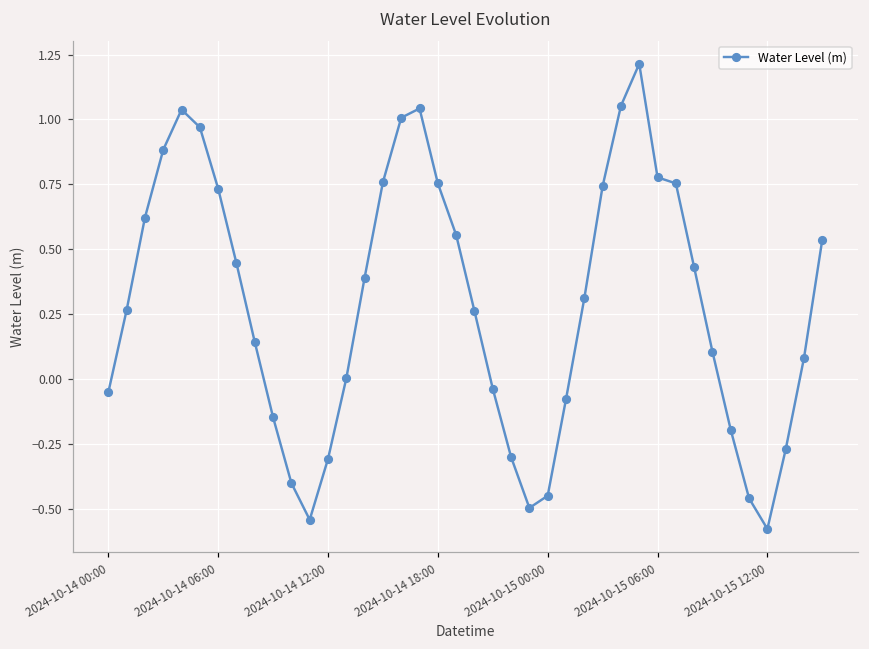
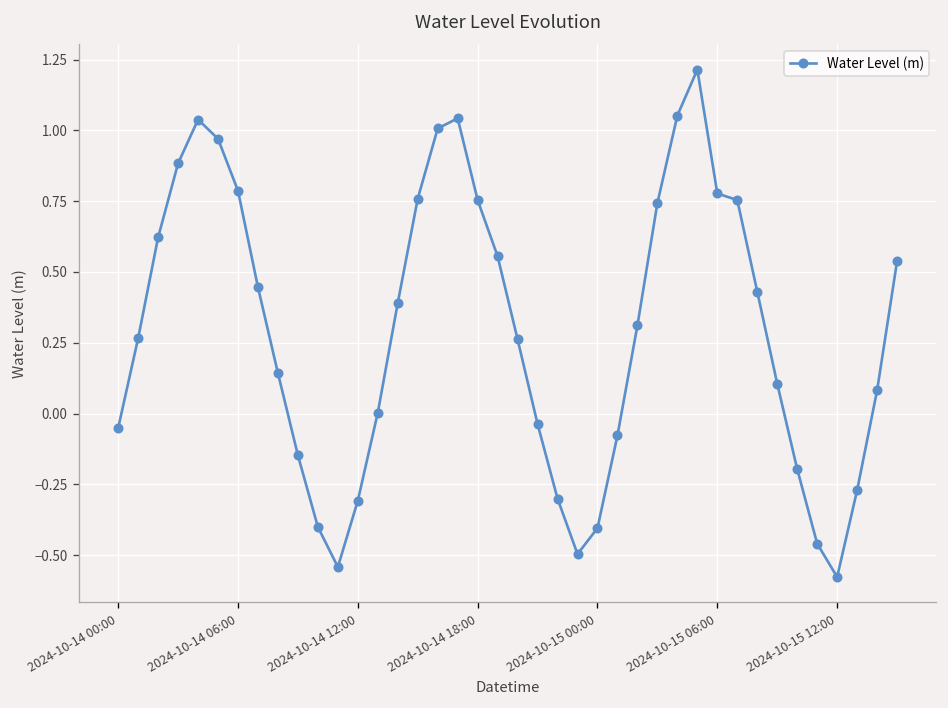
  {
    "2024-10-14 00:00": -0.05,
-   "2024-10-14 06:00": 0.73,
+   "2024-10-14 06:00": 0.79,
    "2024-10-14 12:00": -0.31,
    "2024-10-14 18:00": 0.75,
-   "2024-10-15 00:00": -0.45,
+   "2024-10-15 00:00": -0.40,
    "2024-10-15 06:00": 0.78,
    "2024-10-15 12:00": -0.58
  }
